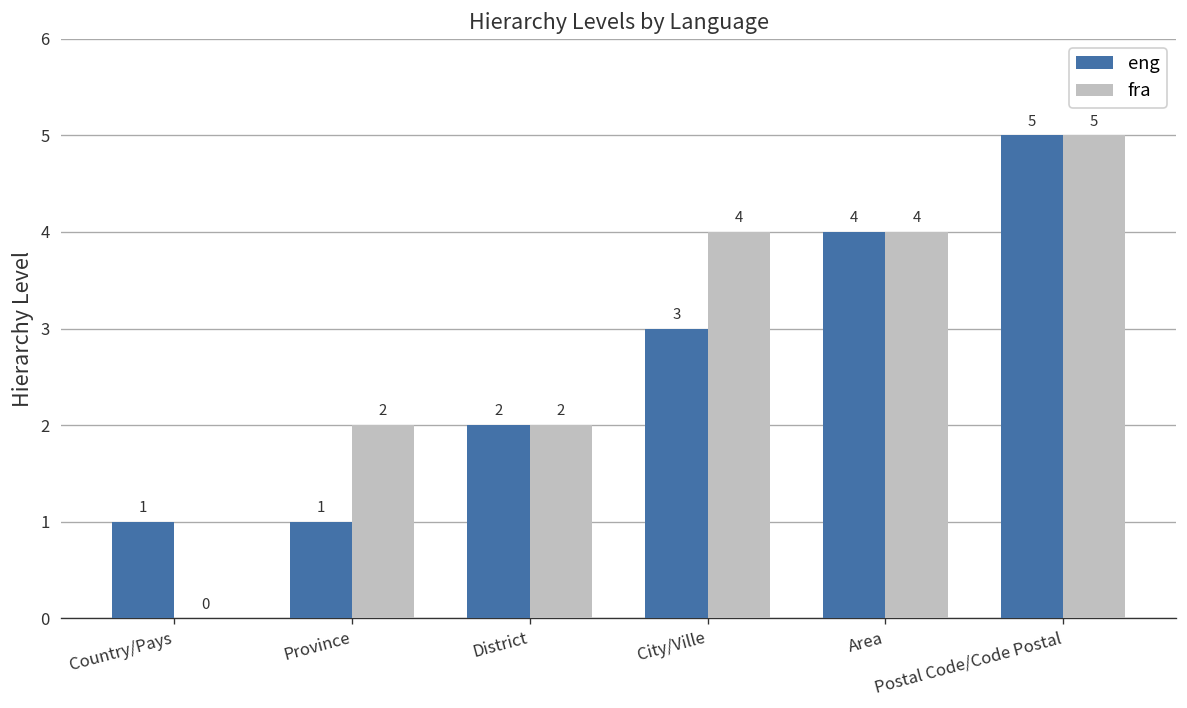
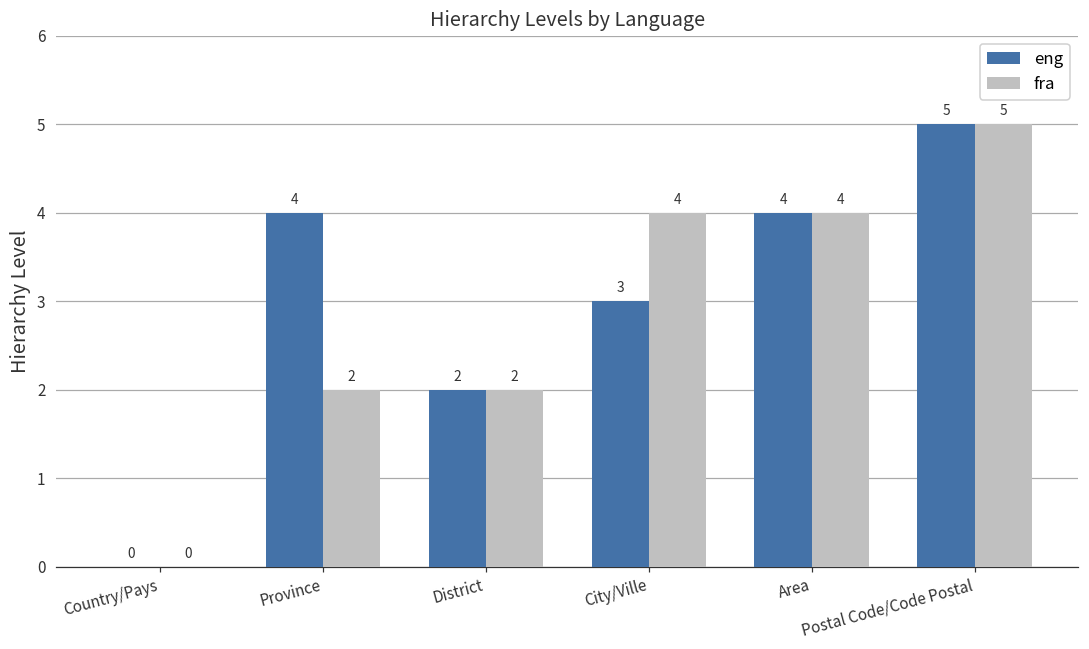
  {
    "eng": {
-     "Country/Pays": 1,
-     "Province": 1,
+     "Country/Pays": 0,
+     "Province": 4,
      "District": 2,
      "City/Ville": 3,
      "Area": 4,
      "Postal Code/Code Postal": 5
    },
    "fra": {
      "Country/Pays": 0,
      "Province": 2,
      "District": 2,
      "City/Ville": 4,
      "Area": 4,
      "Postal Code/Code Postal": 5
    }
  }
